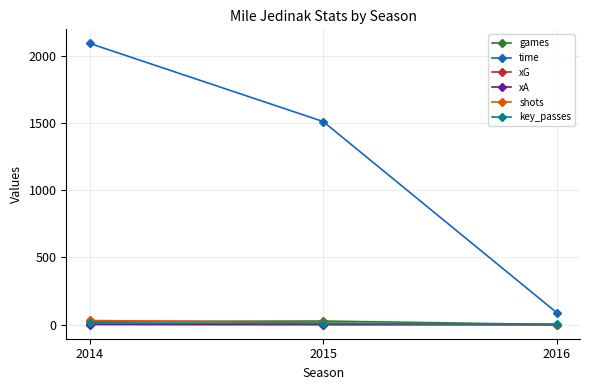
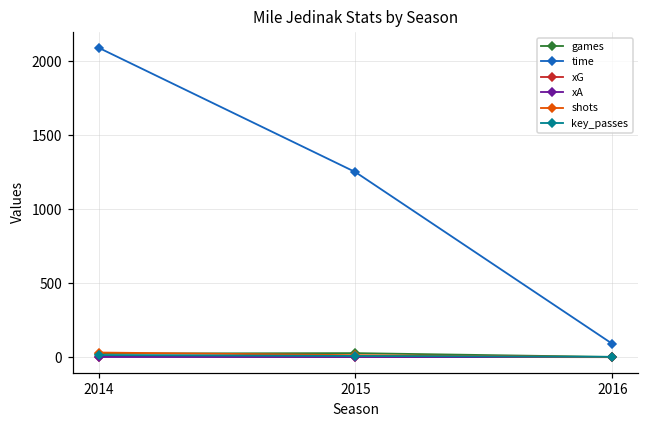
  {
    "time": {
      "2014": 2090,
-     "2015": 1510,
+     "2015": 1250,
      "2016": 90
    }
  }
